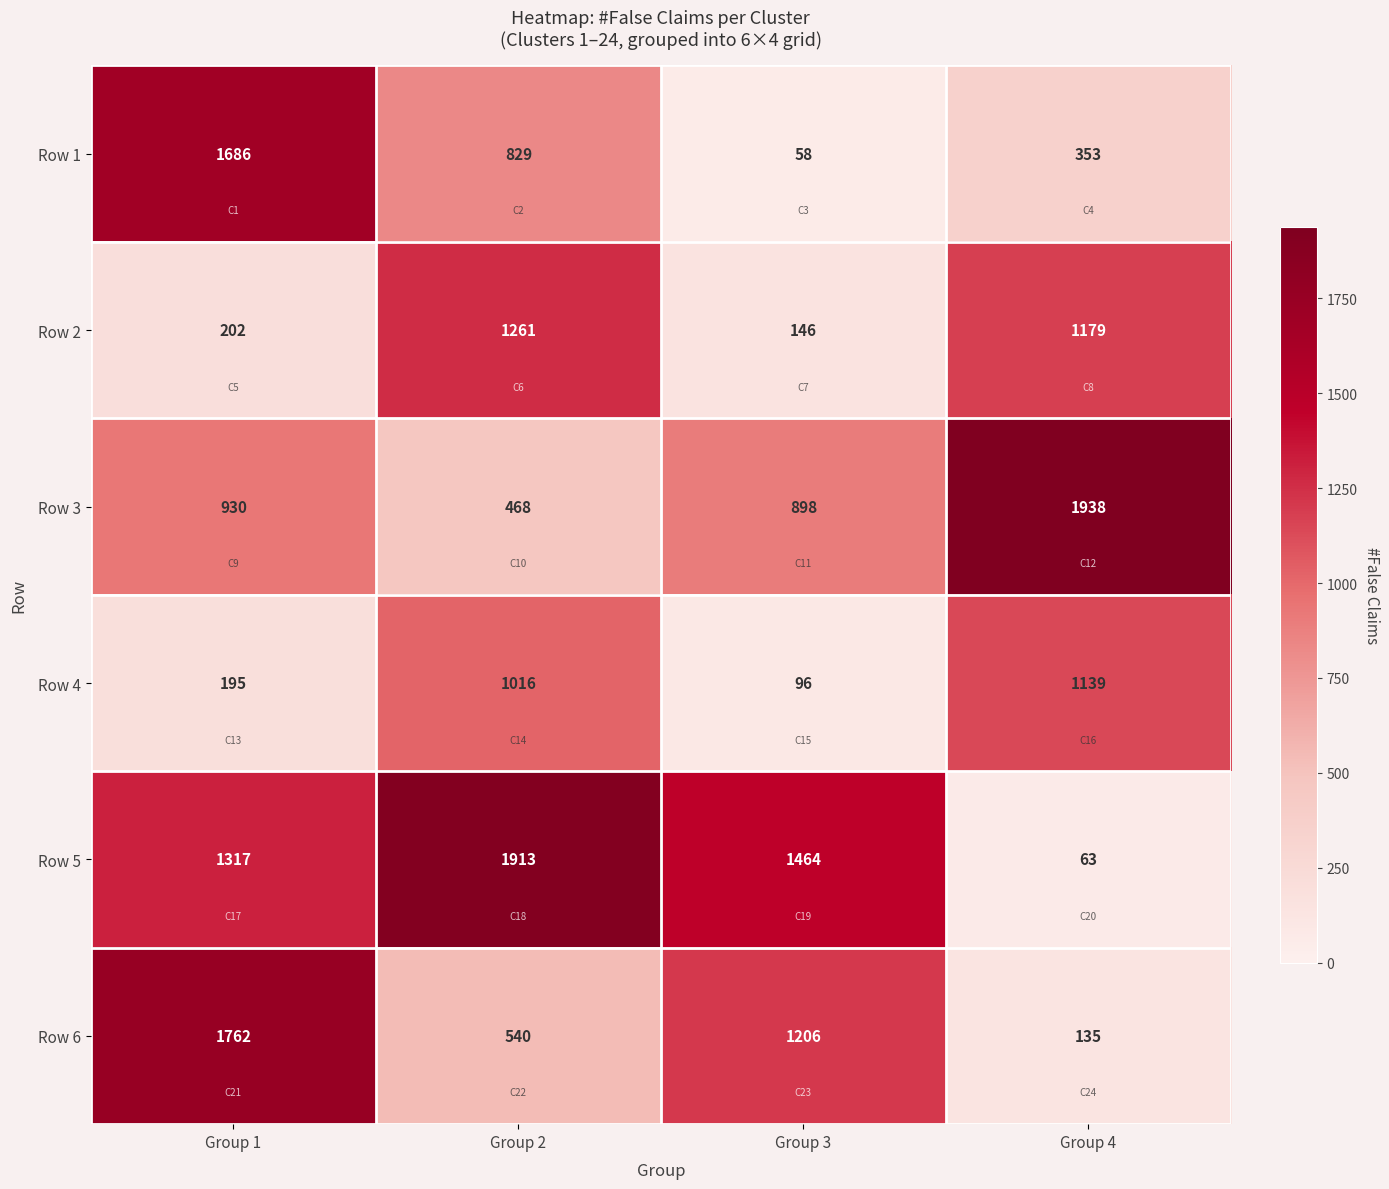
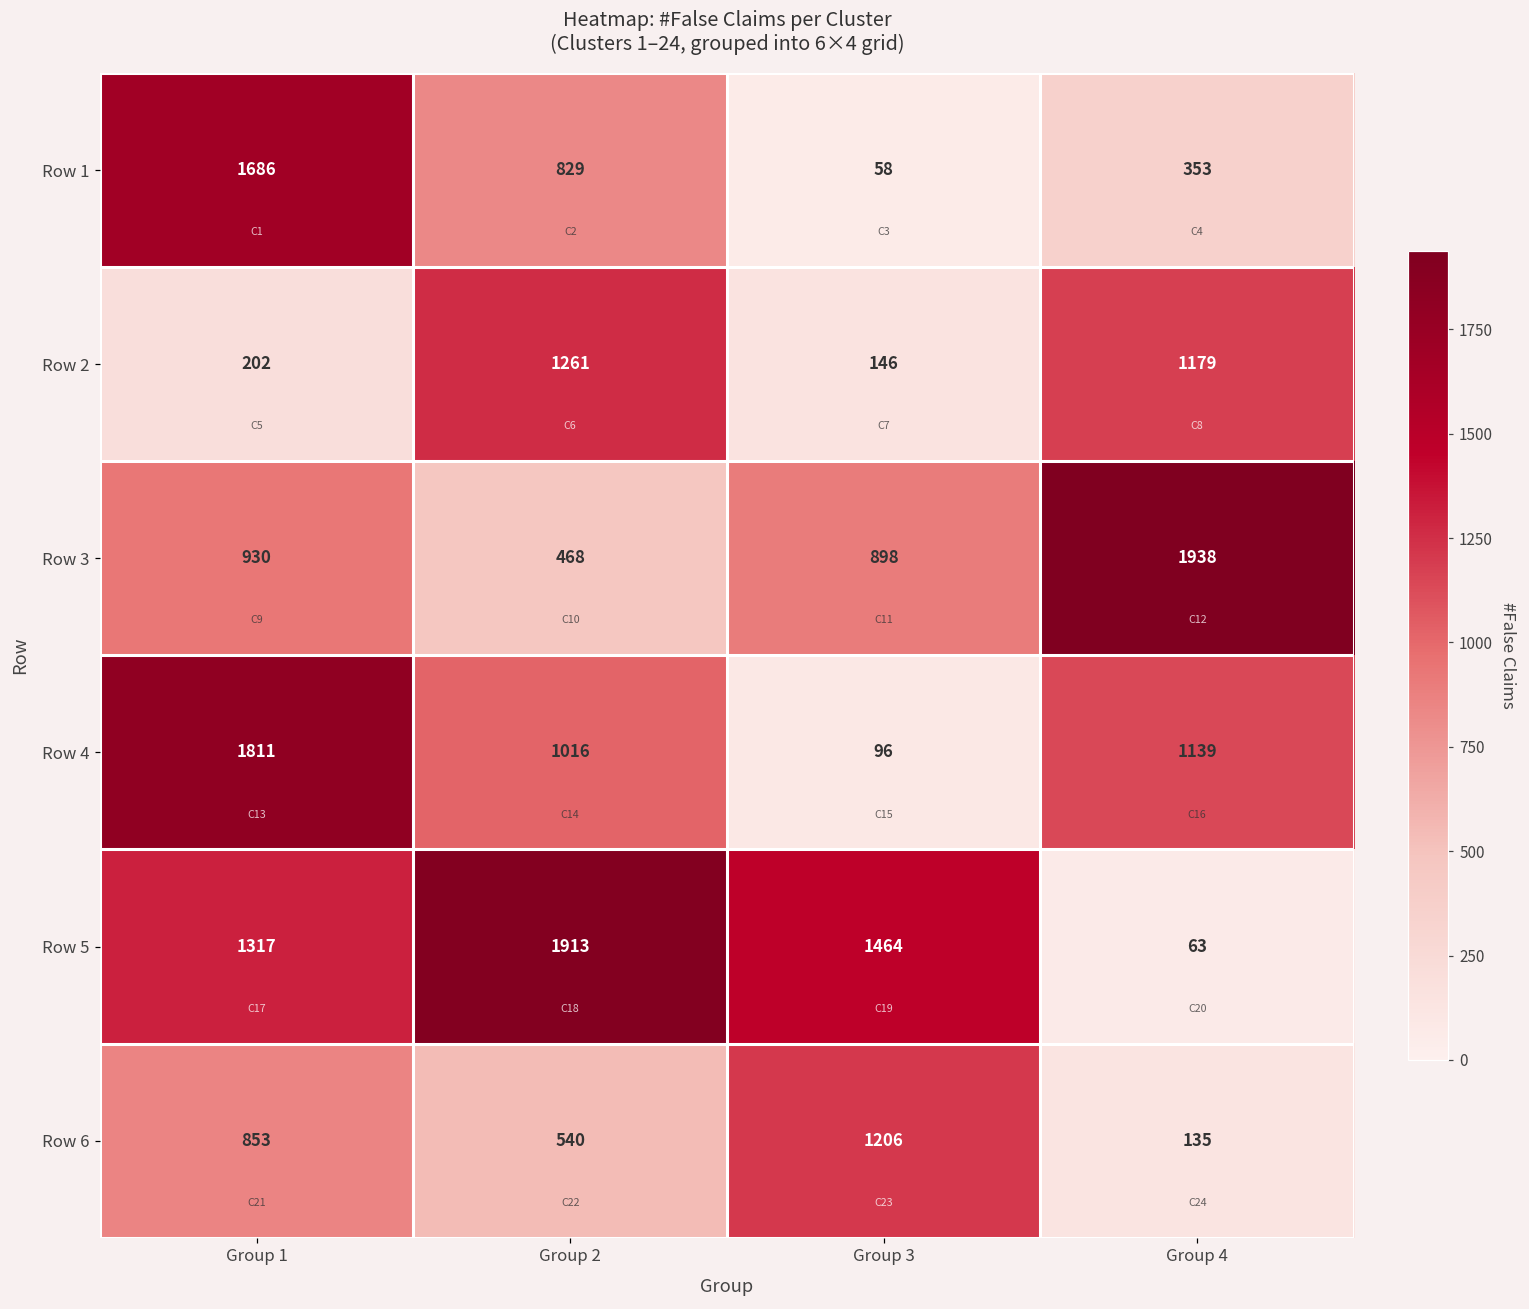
  {
    "Row 4": {
-     "Group 1": 195
+     "Group 1": 1811
    },
    "Row 6": {
-     "Group 1": 1762
+     "Group 1": 853
    }
  }
